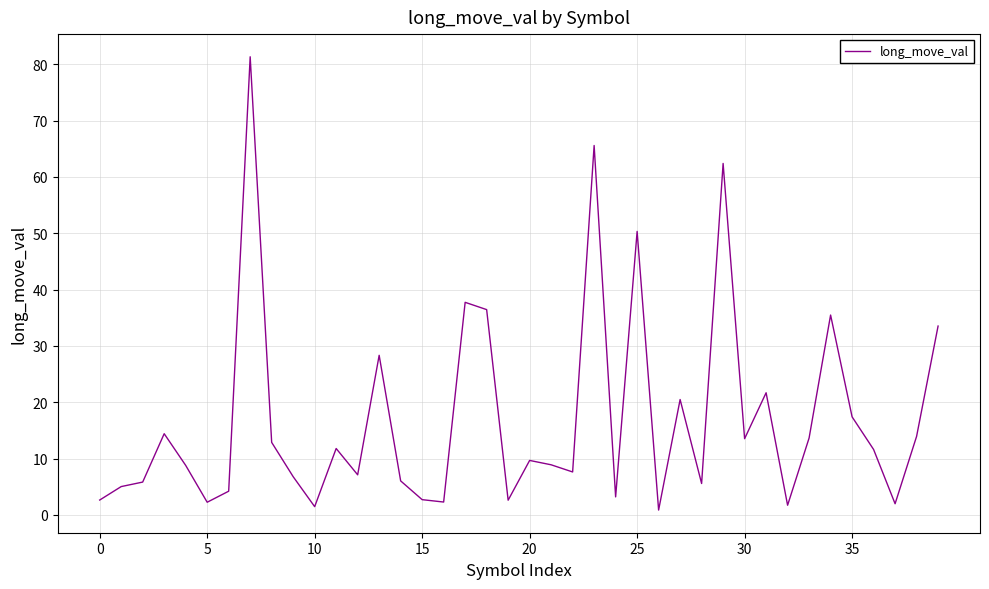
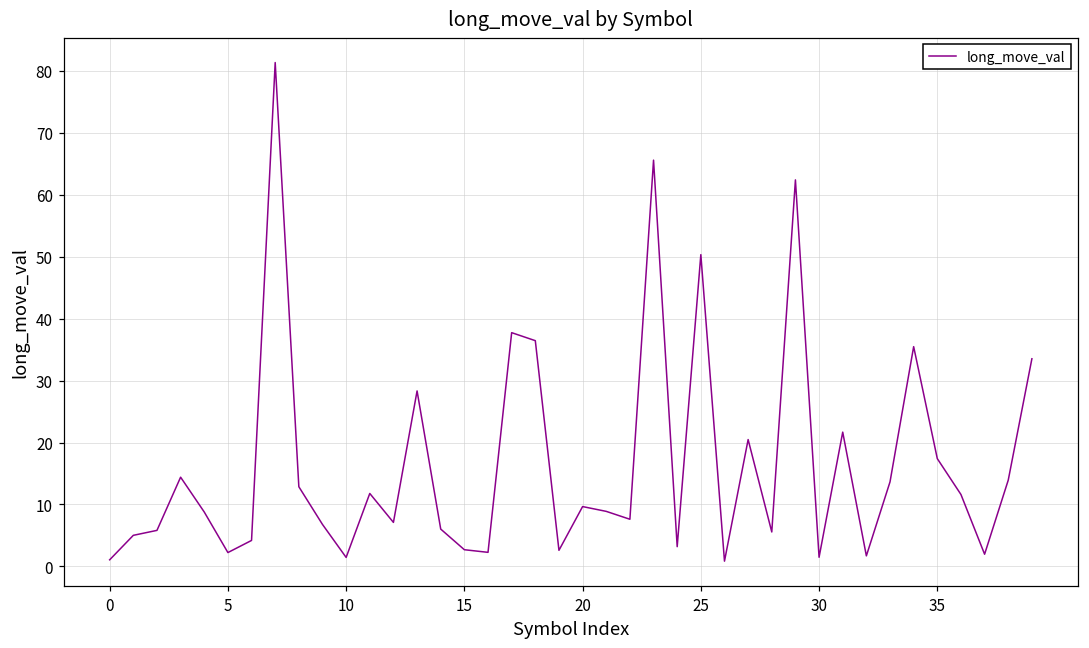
  {
-   "0": 3,
+   "0": 1,
    "5": 2,
    "10": 1,
    "15": 3,
    "20": 10,
    "25": 50,
-   "30": 14,
+   "30": 1,
    "35": 17
  }
